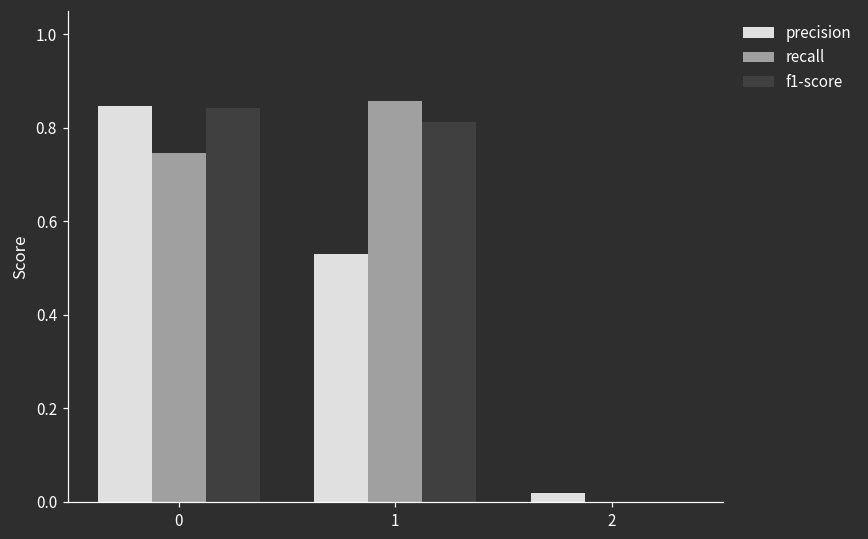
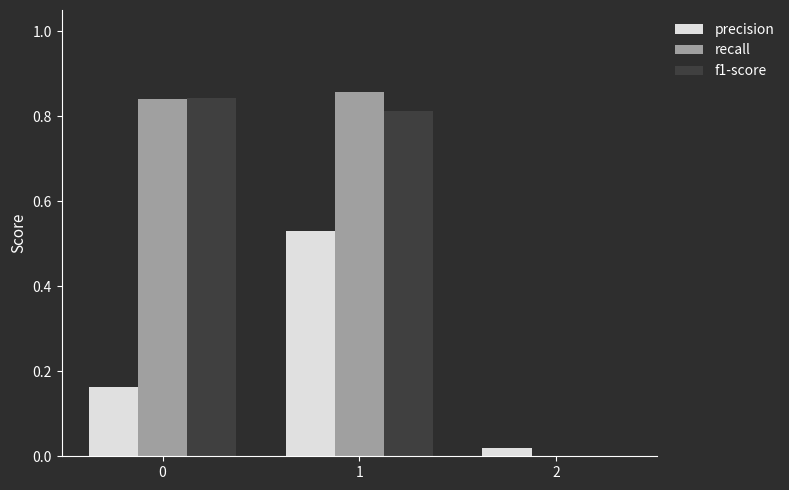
  {
    "precision": {
-     "0": 0.85,
+     "0": 0.16,
      "1": 0.53,
      "2": 0.02
    },
    "recall": {
-     "0": 0.75,
+     "0": 0.84,
      "1": 0.86
    },
    "f1-score": {
      "0": 0.84,
      "1": 0.81
    }
  }
